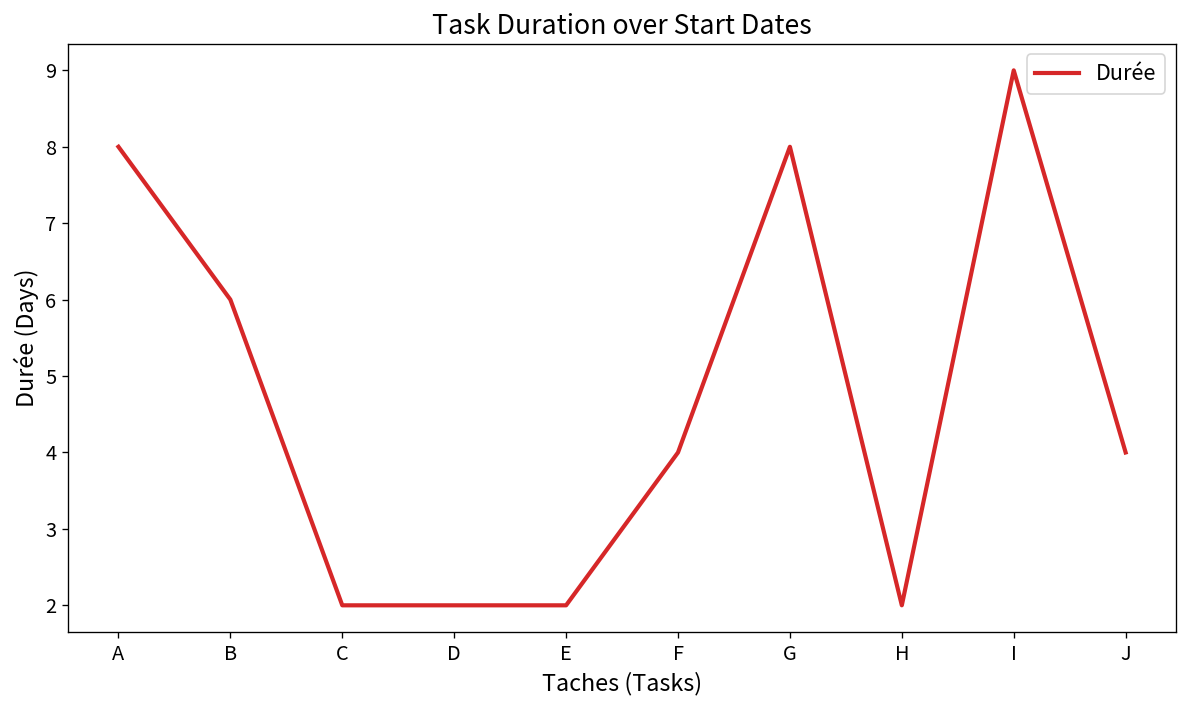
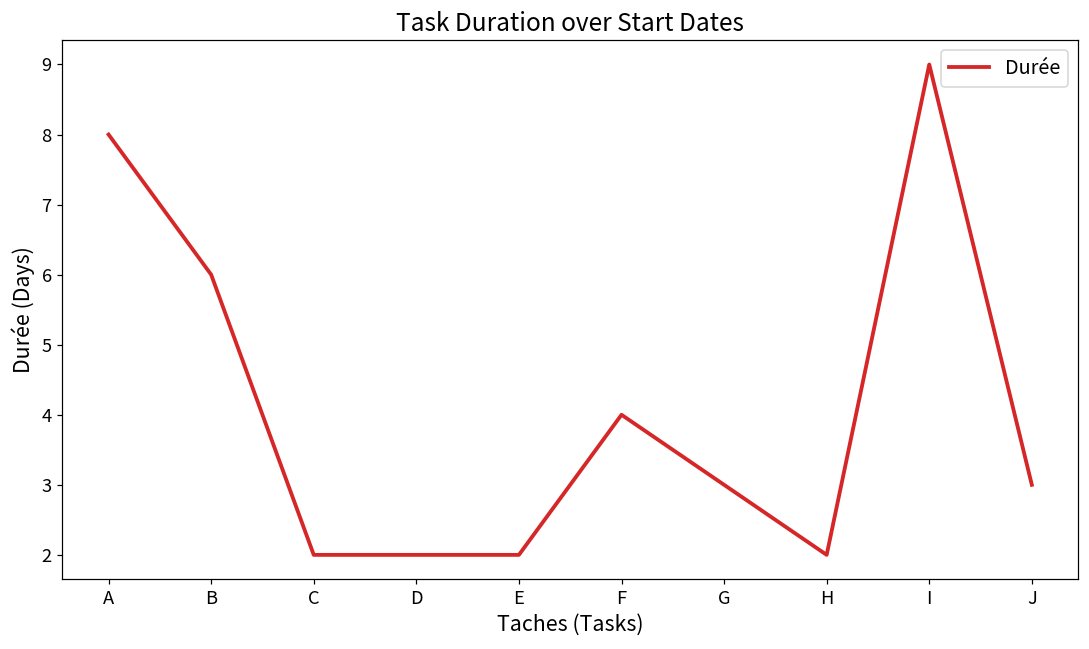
  {
    "A": 8,
    "B": 6,
    "C": 2,
    "D": 2,
    "E": 2,
    "F": 4,
-   "G": 8,
+   "G": 3,
    "H": 2,
    "I": 9,
-   "J": 4
+   "J": 3
  }
